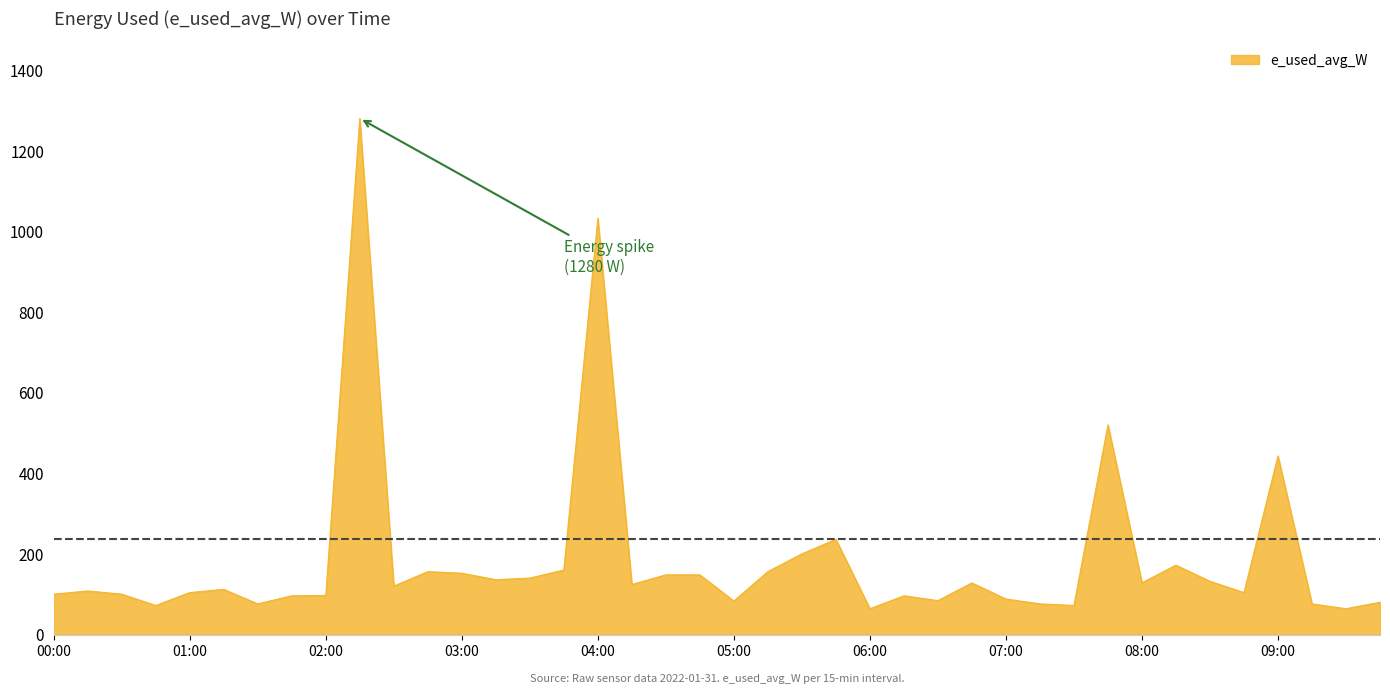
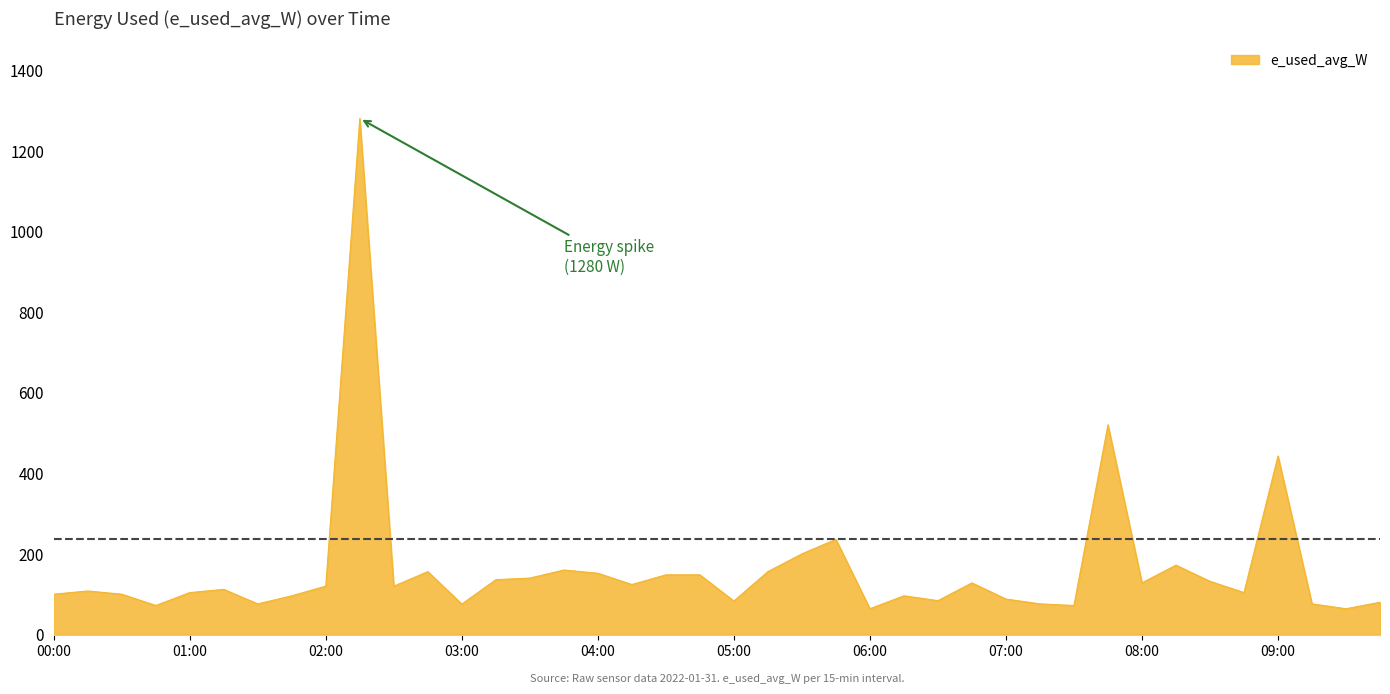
  {
    "00:00": 100,
    "01:00": 100,
-   "02:00": 100,
-   "03:00": 150,
-   "04:00": 1030,
+   "02:00": 120,
+   "03:00": 80,
+   "04:00": 150,
    "05:00": 80,
    "06:00": 60,
    "07:00": 90,
    "08:00": 130,
    "09:00": 440
  }
